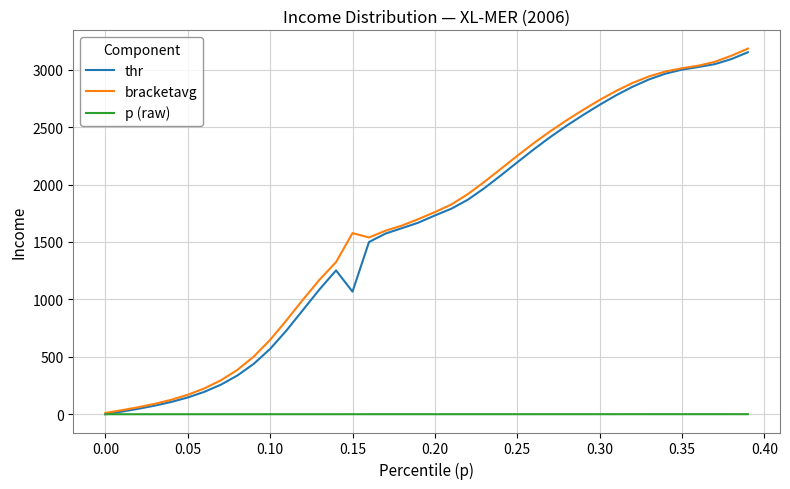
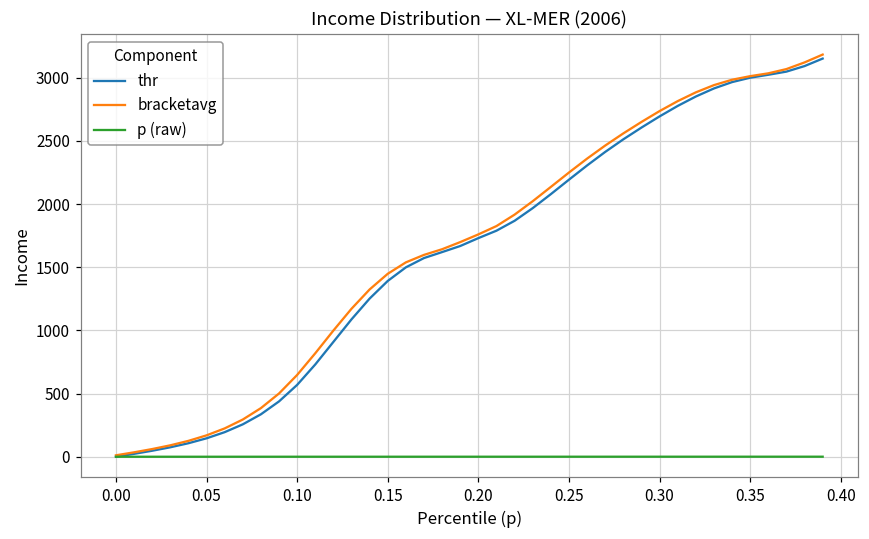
  {
    "thr": {
      "0.05": 150,
      "0.10": 570,
-     "0.15": 1070,
+     "0.15": 1390,
      "0.20": 1730,
      "0.25": 2190,
      "0.30": 2690
    },
    "bracketavg": {
      "0.05": 170,
      "0.10": 650,
-     "0.15": 1580,
+     "0.15": 1450,
      "0.20": 1760,
      "0.25": 2250,
      "0.30": 2740
    },
    "p (raw)": {
      "0.05": 0,
      "0.10": 0,
      "0.15": 0,
      "0.20": 0,
      "0.25": 0,
      "0.30": 0,
      "0.35": 0
    }
  }
